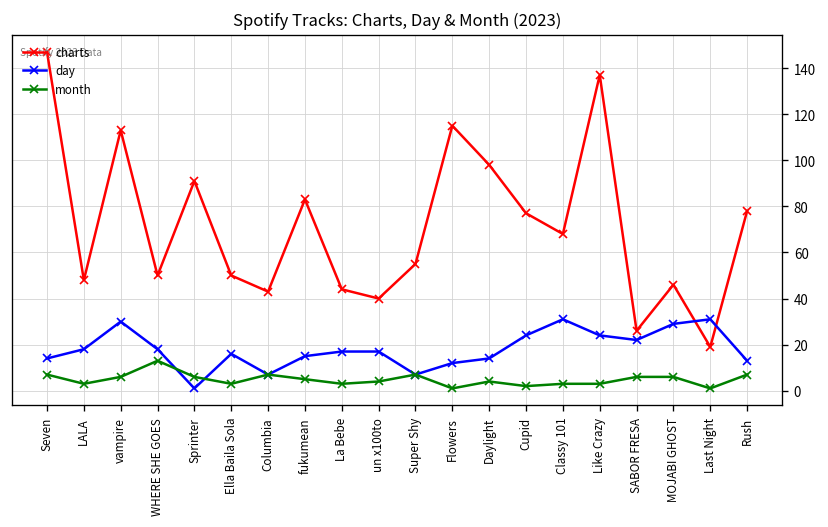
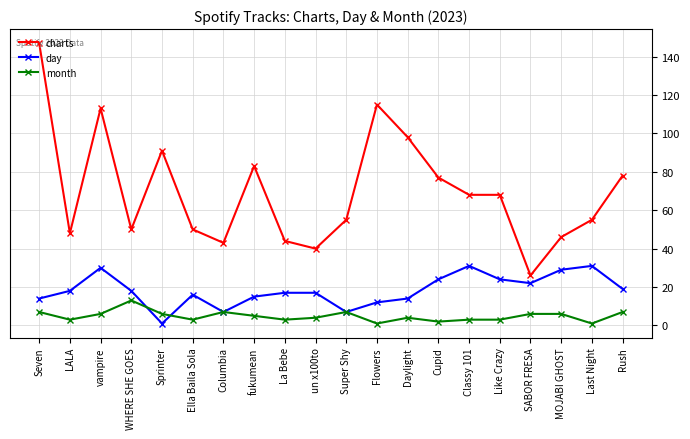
  {
    "charts": {
      "LALA": 48,
      "vampire": 113,
      "WHERE SHE GOES": 50,
      "Sprinter": 91,
      "Ella Baila Sola": 50,
      "Columbia": 43,
      "fukumean": 83,
      "La Bebe": 44,
      "un x100to": 40,
      "Super Shy": 55,
      "Flowers": 115,
      "Daylight": 98,
      "Cupid": 77,
      "Classy 101": 68,
-     "Like Crazy": 137,
+     "Like Crazy": 68,
      "SABOR FRESA": 26,
      "MOJABI GHOST": 46,
-     "Last Night": 19,
+     "Last Night": 55,
      "Rush": 78
    },
    "day": {
      "Seven": 14,
      "LALA": 18,
      "vampire": 30,
      "WHERE SHE GOES": 18,
      "Sprinter": 1,
      "Ella Baila Sola": 16,
      "fukumean": 15,
      "La Bebe": 17,
      "un x100to": 17,
      "Flowers": 12,
      "Daylight": 14,
      "Cupid": 24,
      "Classy 101": 31,
      "Like Crazy": 24,
      "SABOR FRESA": 22,
      "MOJABI GHOST": 29,
      "Last Night": 31,
-     "Rush": 13
+     "Rush": 19
    },
    "month": {
      "Seven": 7,
      "LALA": 3,
      "vampire": 6,
      "WHERE SHE GOES": 13,
      "Sprinter": 6,
      "Ella Baila Sola": 3,
      "fukumean": 5,
      "La Bebe": 3,
      "un x100to": 4,
      "Flowers": 1,
      "Daylight": 4,
      "Cupid": 2,
      "Classy 101": 3,
      "Like Crazy": 3,
      "SABOR FRESA": 6,
      "MOJABI GHOST": 6,
      "Last Night": 1,
      "Rush": 7
    }
  }
